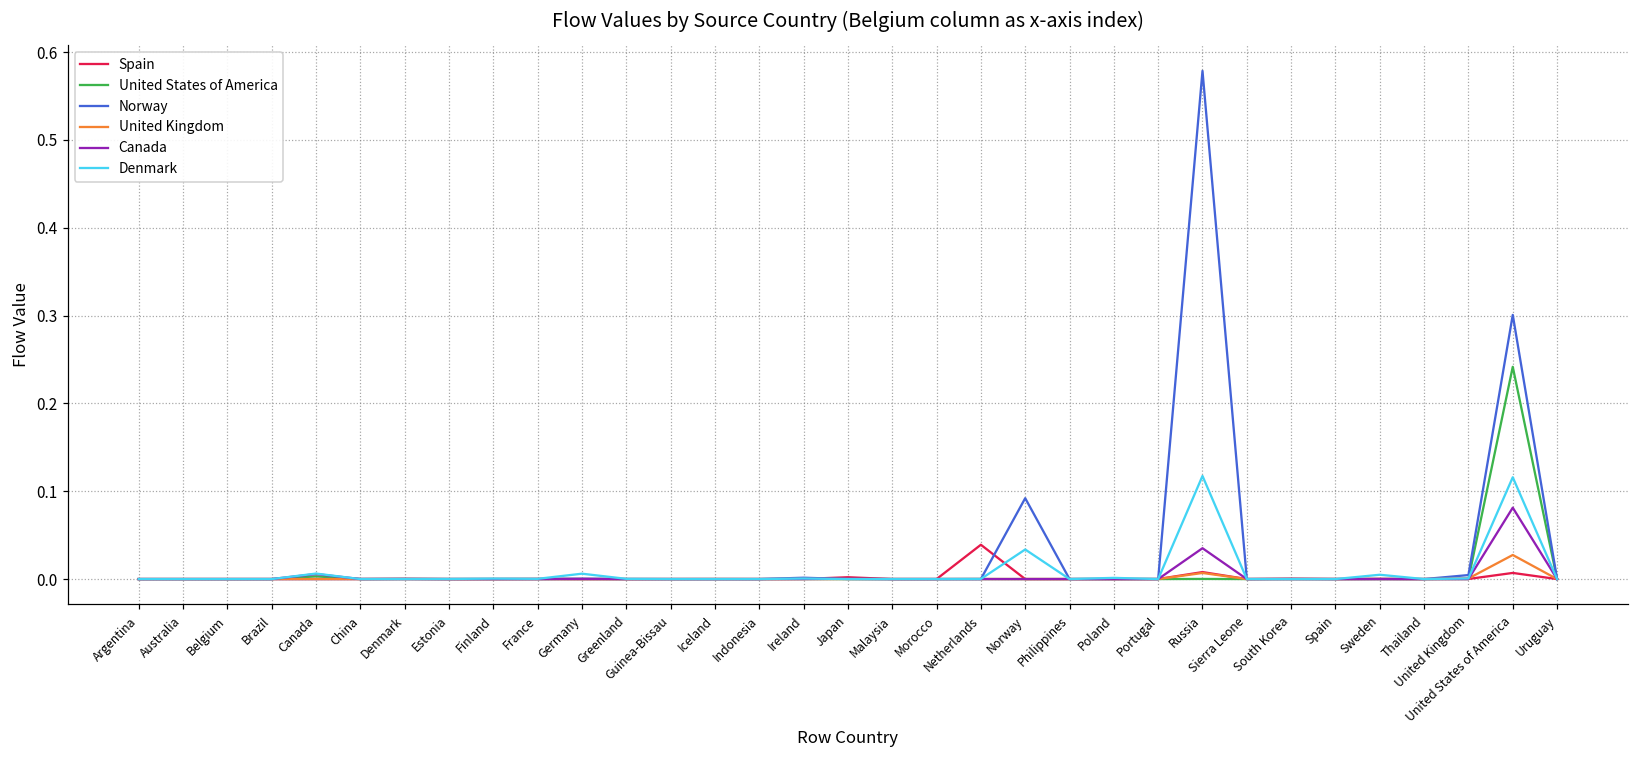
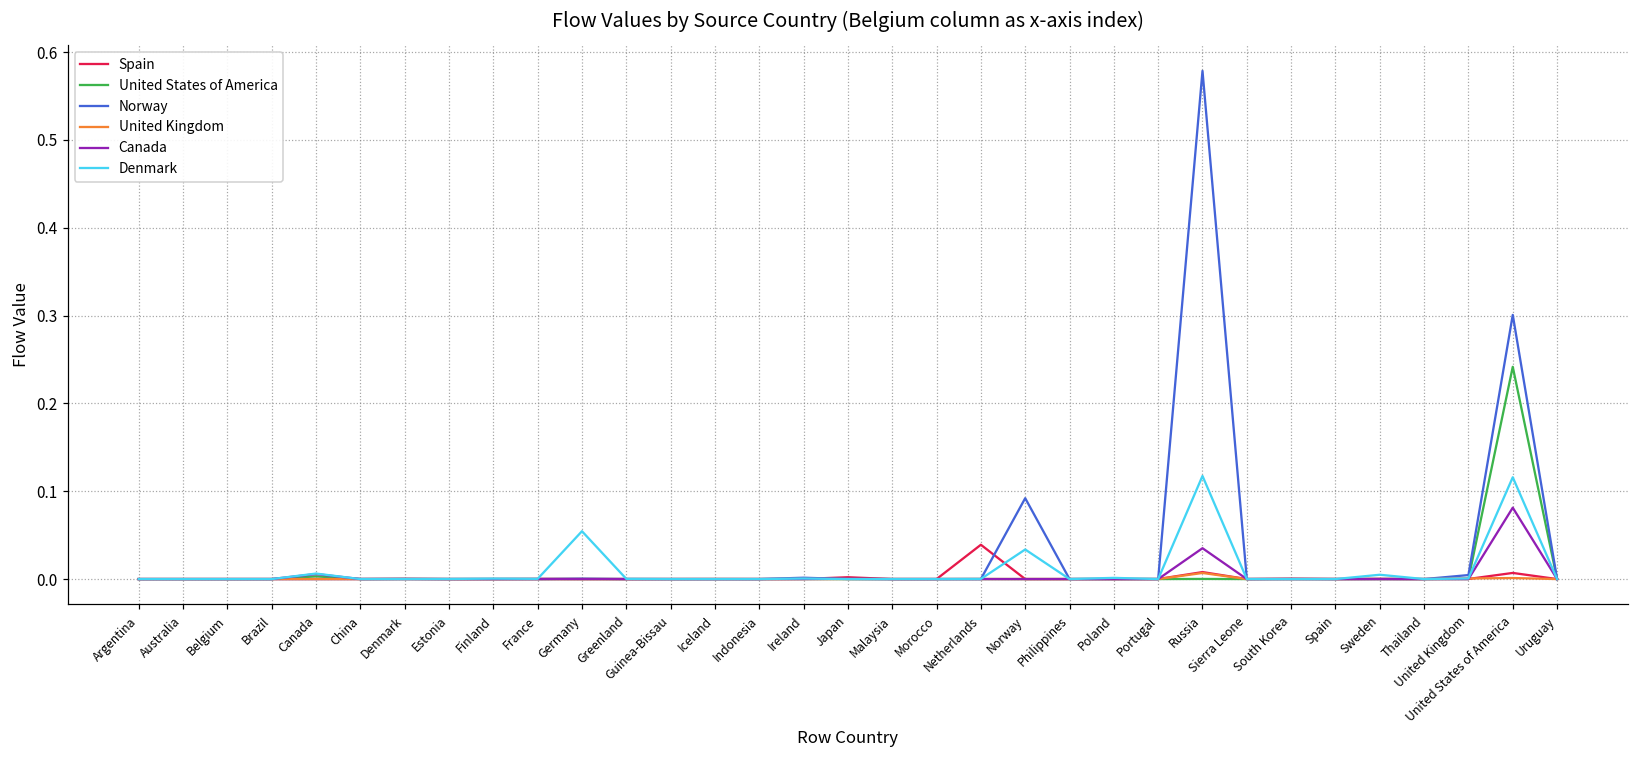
  {
    "Spain": {
      "Netherlands": 0.04,
      "United States of America": 0.01
    },
    "United States of America": {
      "Russia": 0.00,
      "United States of America": 0.24
    },
    "Norway": {
      "Norway": 0.09,
      "Russia": 0.58,
      "United Kingdom": 0.00,
      "United States of America": 0.30
    },
    "United Kingdom": {
-     "United States of America": 0.03
+     "United States of America": 0.00
    },
    "Canada": {
      "Russia": 0.04,
      "United States of America": 0.08
    },
    "Denmark": {
-     "Germany": 0.01,
+     "Germany": 0.05,
      "Norway": 0.03,
      "Russia": 0.12,
      "Sweden": 0.00,
      "United States of America": 0.12
    }
  }
